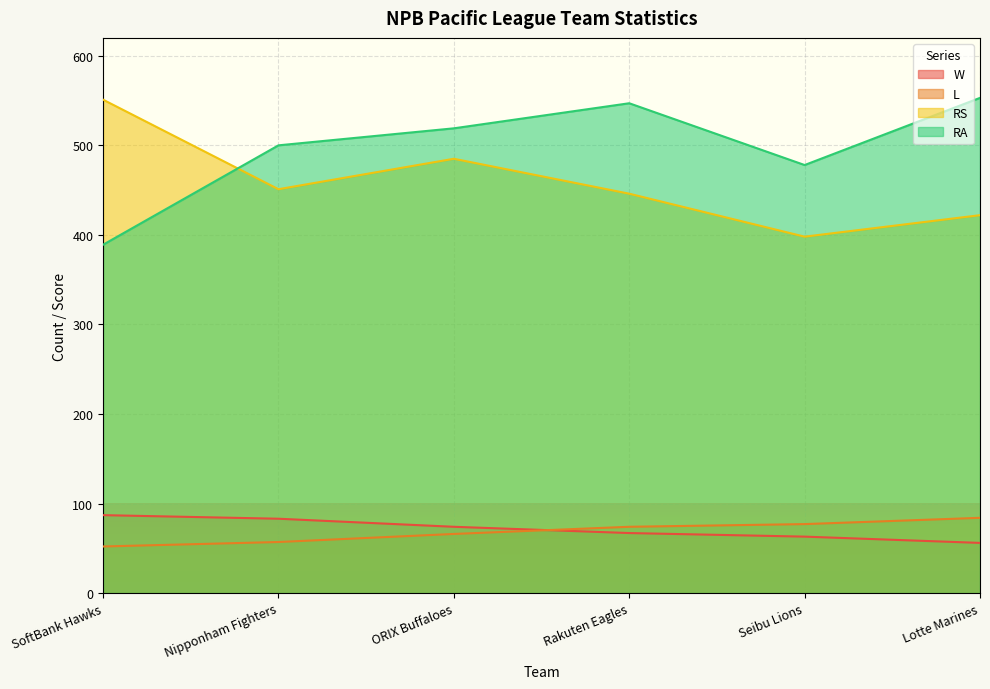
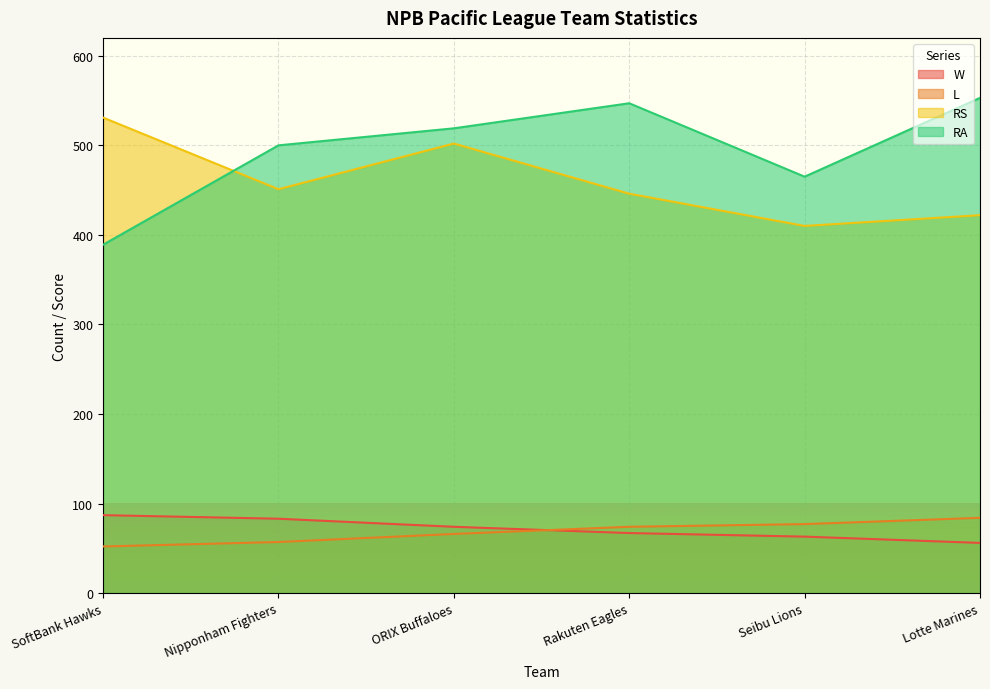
  {
    "RS": {
-     "SoftBank Hawks": 550,
+     "SoftBank Hawks": 530,
      "Nipponham Fighters": 450,
-     "ORIX Buffaloes": 490,
+     "ORIX Buffaloes": 500,
      "Rakuten Eagles": 450,
-     "Seibu Lions": 400,
+     "Seibu Lions": 410,
      "Lotte Marines": 420
    },
    "RA": {
      "SoftBank Hawks": 390,
      "Nipponham Fighters": 500,
      "ORIX Buffaloes": 520,
      "Rakuten Eagles": 550,
-     "Seibu Lions": 480,
+     "Seibu Lions": 470,
      "Lotte Marines": 550
    }
  }
